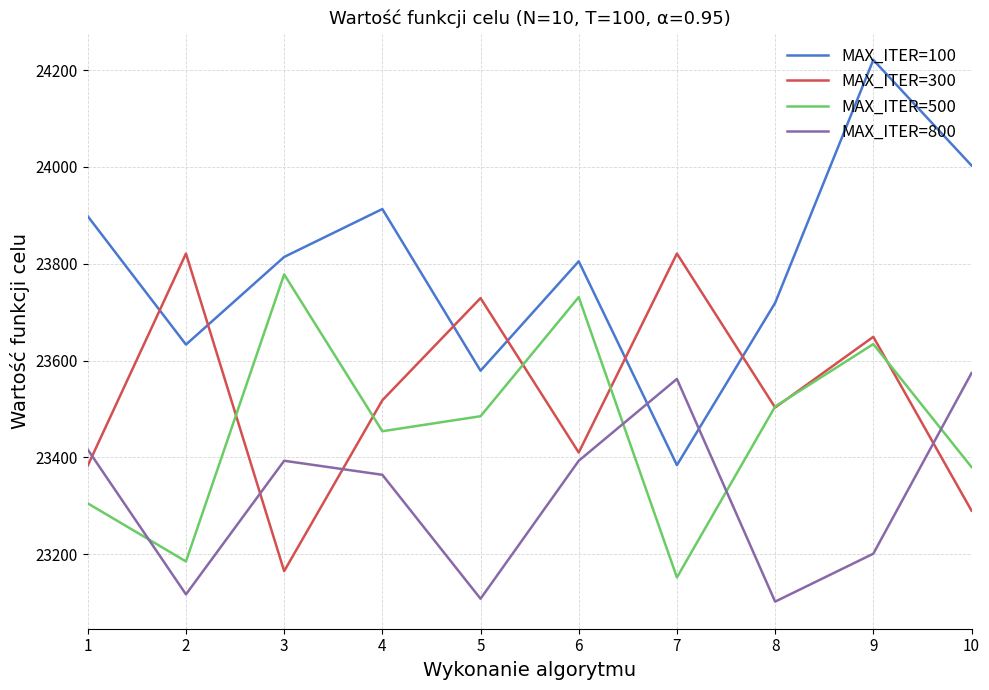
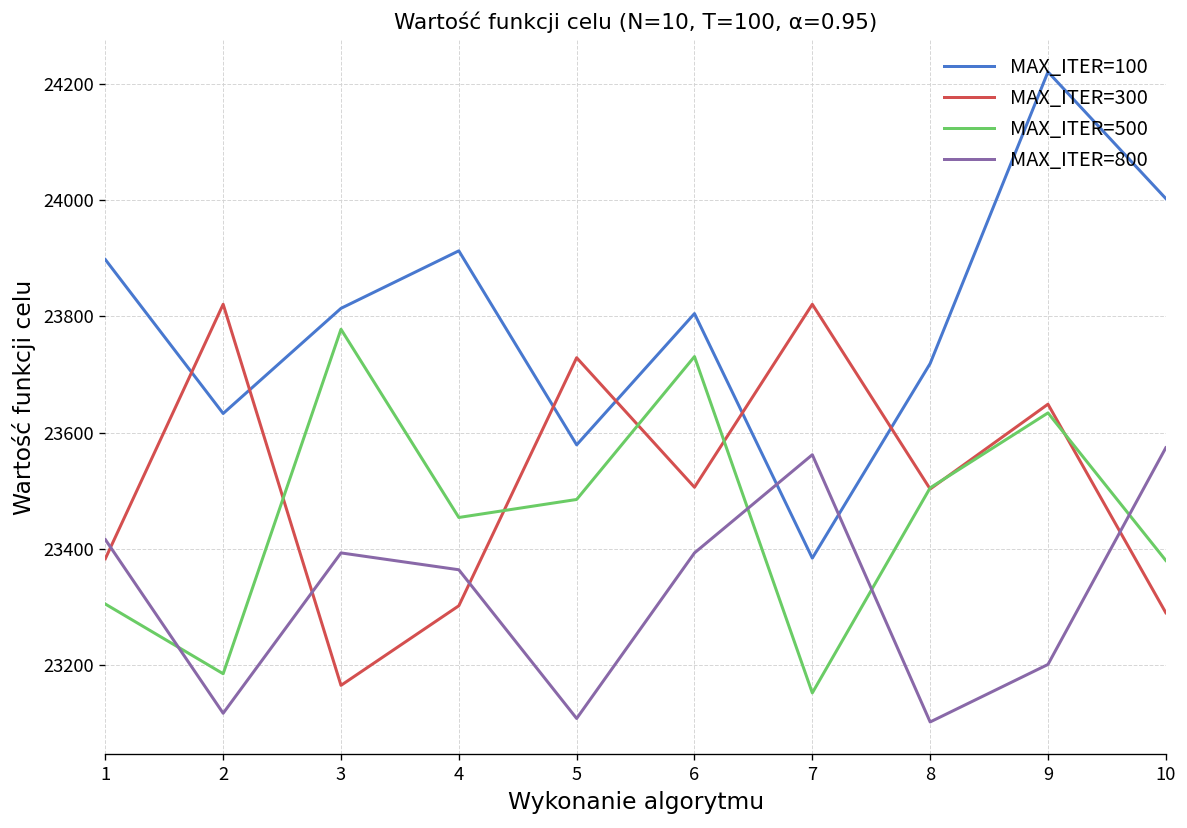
  {
    "MAX_ITER=100": {
      "1": 23900,
      "2": 23630,
      "3": 23810,
      "4": 23910,
      "5": 23580,
      "6": 23810,
      "7": 23380,
      "8": 23720,
      "9": 24220,
      "10": 24000
    },
    "MAX_ITER=300": {
      "1": 23380,
      "2": 23820,
      "3": 23170,
-     "4": 23520,
+     "4": 23300,
      "5": 23730,
-     "6": 23410,
+     "6": 23510,
      "7": 23820,
      "9": 23650,
      "10": 23290
    },
    "MAX_ITER=500": {
      "1": 23310,
      "2": 23190,
      "3": 23780,
      "4": 23450,
      "5": 23490,
      "6": 23730,
      "7": 23150,
      "9": 23630,
      "10": 23380
    },
    "MAX_ITER=800": {
      "1": 23420,
      "2": 23120,
      "3": 23390,
      "4": 23360,
      "5": 23110,
      "6": 23390,
      "7": 23560,
      "8": 23100,
      "9": 23200,
      "10": 23570
    }
  }
